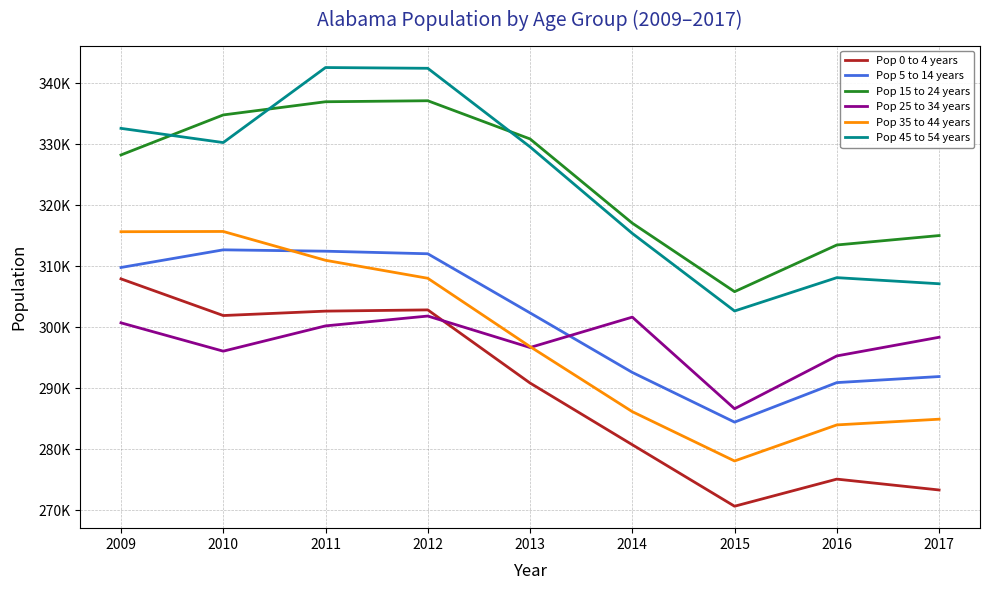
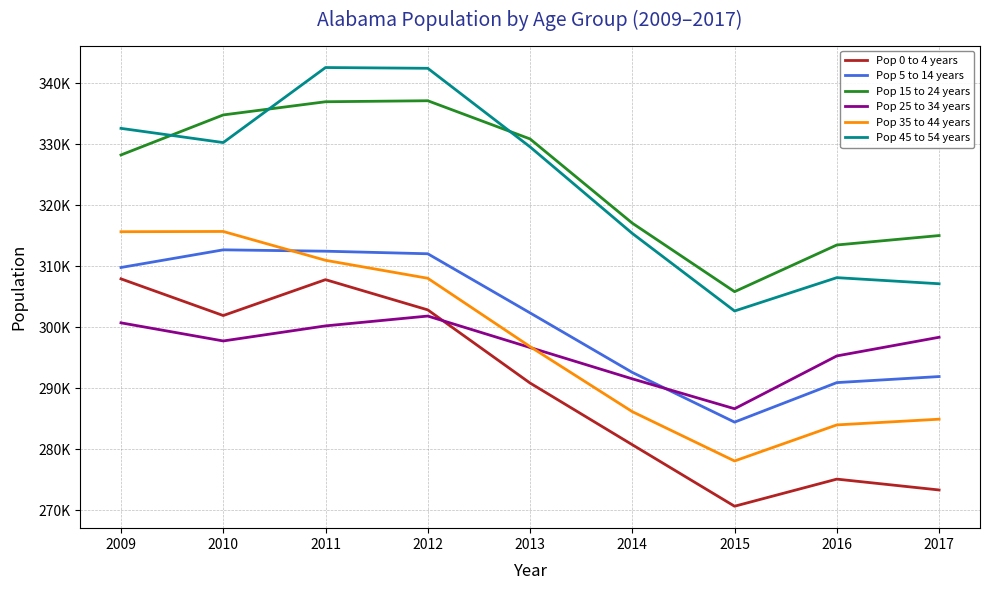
  {
    "Pop 0 to 4 years": {
      "2009": 308000,
      "2010": 302000,
-     "2011": 303000,
+     "2011": 308000,
      "2012": 303000,
      "2013": 291000,
      "2014": 281000,
      "2015": 271000,
      "2016": 275000,
      "2017": 273000
    },
    "Pop 5 to 14 years": {
      "2009": 310000,
      "2010": 313000,
      "2011": 312000,
      "2012": 312000,
      "2013": 302000,
      "2014": 293000,
      "2015": 284000,
      "2016": 291000,
      "2017": 292000
    },
    "Pop 15 to 24 years": {
      "2009": 328000,
      "2010": 335000,
      "2011": 337000,
      "2012": 337000,
      "2013": 331000,
      "2014": 317000,
      "2015": 306000,
      "2016": 313000,
      "2017": 315000
    },
    "Pop 25 to 34 years": {
      "2009": 301000,
-     "2010": 296000,
+     "2010": 298000,
      "2011": 300000,
      "2012": 302000,
-     "2014": 302000,
+     "2014": 292000,
      "2015": 287000,
      "2016": 295000,
      "2017": 298000
    },
    "Pop 35 to 44 years": {
      "2009": 316000,
      "2010": 316000,
      "2011": 311000,
      "2012": 308000,
      "2014": 286000,
      "2015": 278000,
      "2016": 284000,
      "2017": 285000
    },
    "Pop 45 to 54 years": {
      "2009": 333000,
      "2010": 330000,
      "2011": 343000,
      "2012": 342000,
      "2013": 330000,
      "2014": 315000,
      "2015": 303000,
      "2016": 308000,
      "2017": 307000
    }
  }
